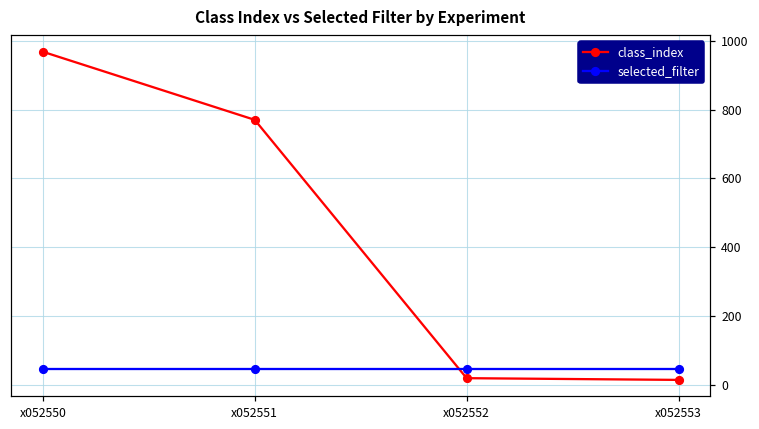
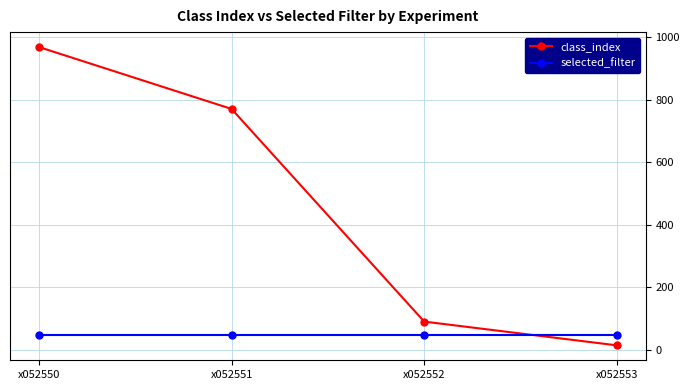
  {
    "class_index": {
      "x052550": 970,
      "x052551": 770,
-     "x052552": 20,
+     "x052552": 90,
      "x052553": 10
    },
    "selected_filter": {
      "x052550": 50,
      "x052551": 50,
      "x052552": 50,
      "x052553": 50
    }
  }
